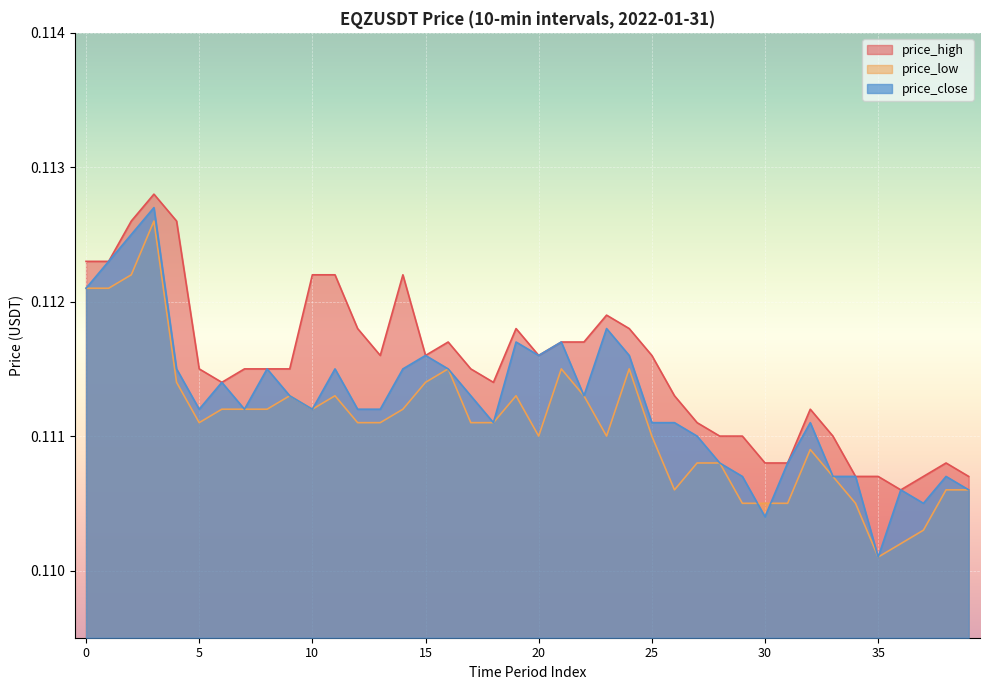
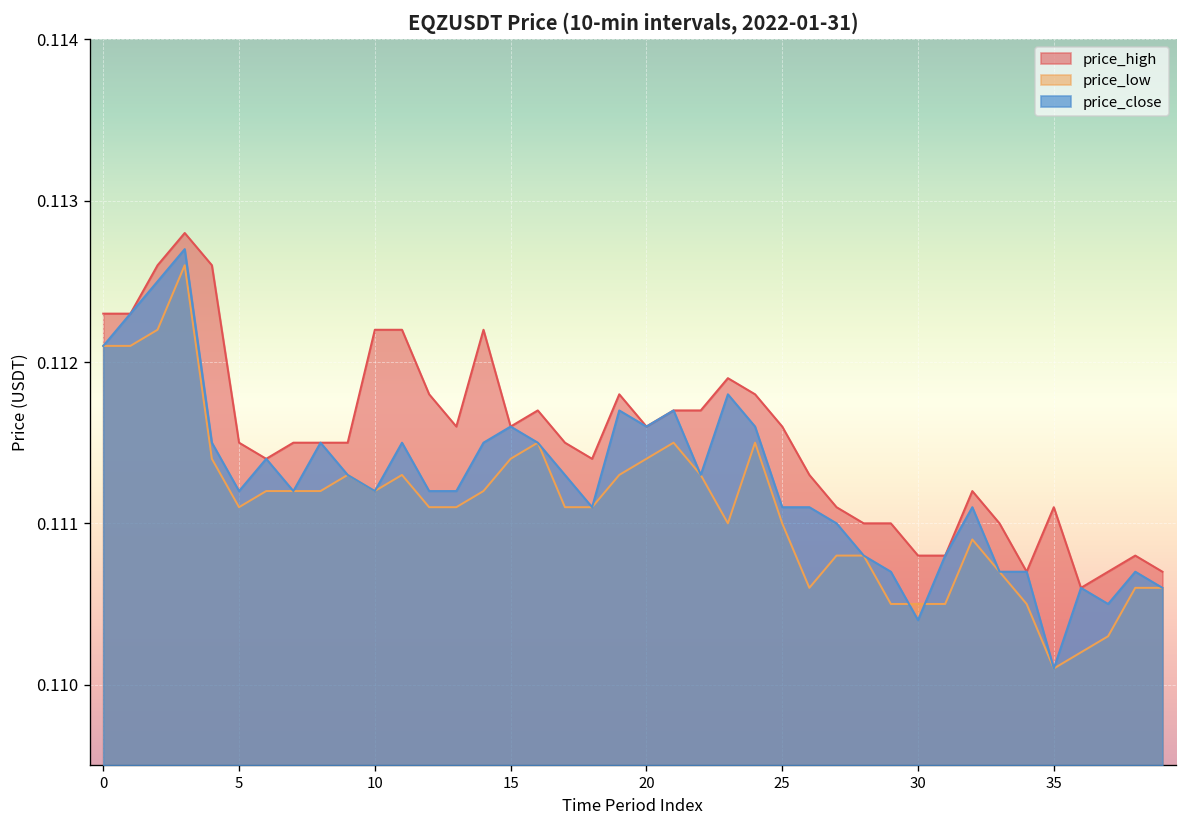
  {
    "price_high": {
      "0": 0.1123,
      "5": 0.1115,
      "10": 0.1122,
      "25": 0.1116,
      "30": 0.1108,
-     "35": 0.1107
+     "35": 0.1111
    },
    "price_low": {
      "5": 0.1111,
      "15": 0.1114,
-     "20": 0.1110,
+     "20": 0.1114,
      "25": 0.1110,
      "30": 0.1105
    },
    "price_close": {
      "5": 0.1112,
      "25": 0.1111,
      "30": 0.1104
    }
  }
